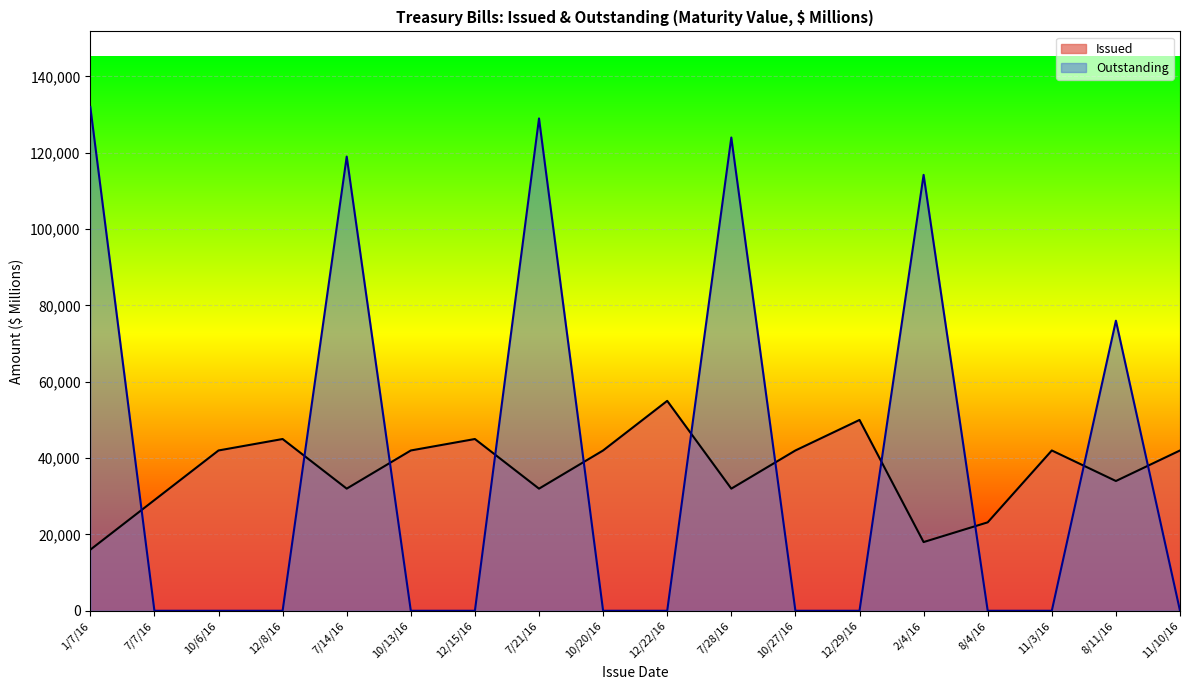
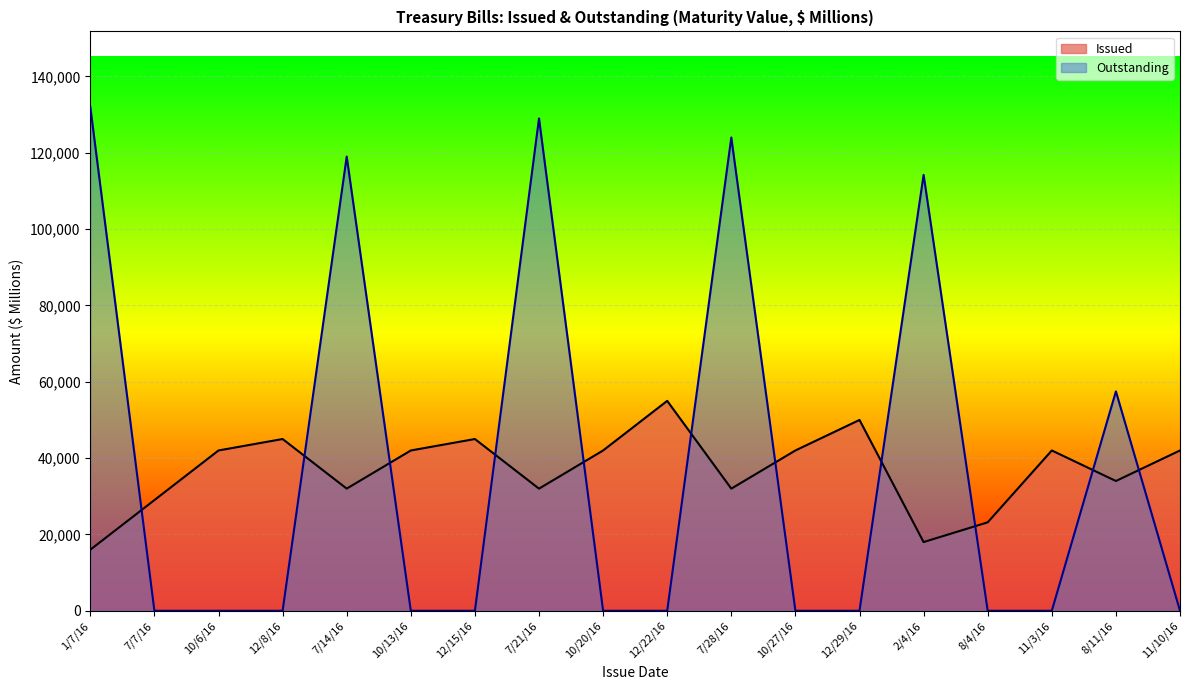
  {
    "Issued": {
      "1/7/16": "16,000",
      "7/7/16": "29,000",
      "10/6/16": "42,000",
      "12/8/16": "45,000",
      "7/14/16": "32,000",
      "10/13/16": "42,000",
      "12/15/16": "45,000",
      "7/21/16": "32,000",
      "10/20/16": "42,000",
      "12/22/16": "55,000",
      "7/28/16": "32,000",
      "10/27/16": "42,000",
      "12/29/16": "50,000",
      "2/4/16": "18,000",
      "8/4/16": "23,000",
      "11/3/16": "42,000",
      "8/11/16": "34,000",
      "11/10/16": "42,000"
    },
    "Outstanding": {
      "1/7/16": "132,000",
      "7/7/16": "0",
      "10/6/16": "0",
      "12/8/16": "0",
      "7/14/16": "119,000",
      "10/13/16": "0",
      "12/15/16": "0",
      "7/21/16": "129,000",
      "10/20/16": "0",
      "12/22/16": "0",
      "7/28/16": "124,000",
      "10/27/16": "0",
      "12/29/16": "0",
      "2/4/16": "114,000",
      "8/4/16": "0",
      "11/3/16": "0",
-     "8/11/16": "76,000",
+     "8/11/16": "57,000",
      "11/10/16": "0"
    }
  }
